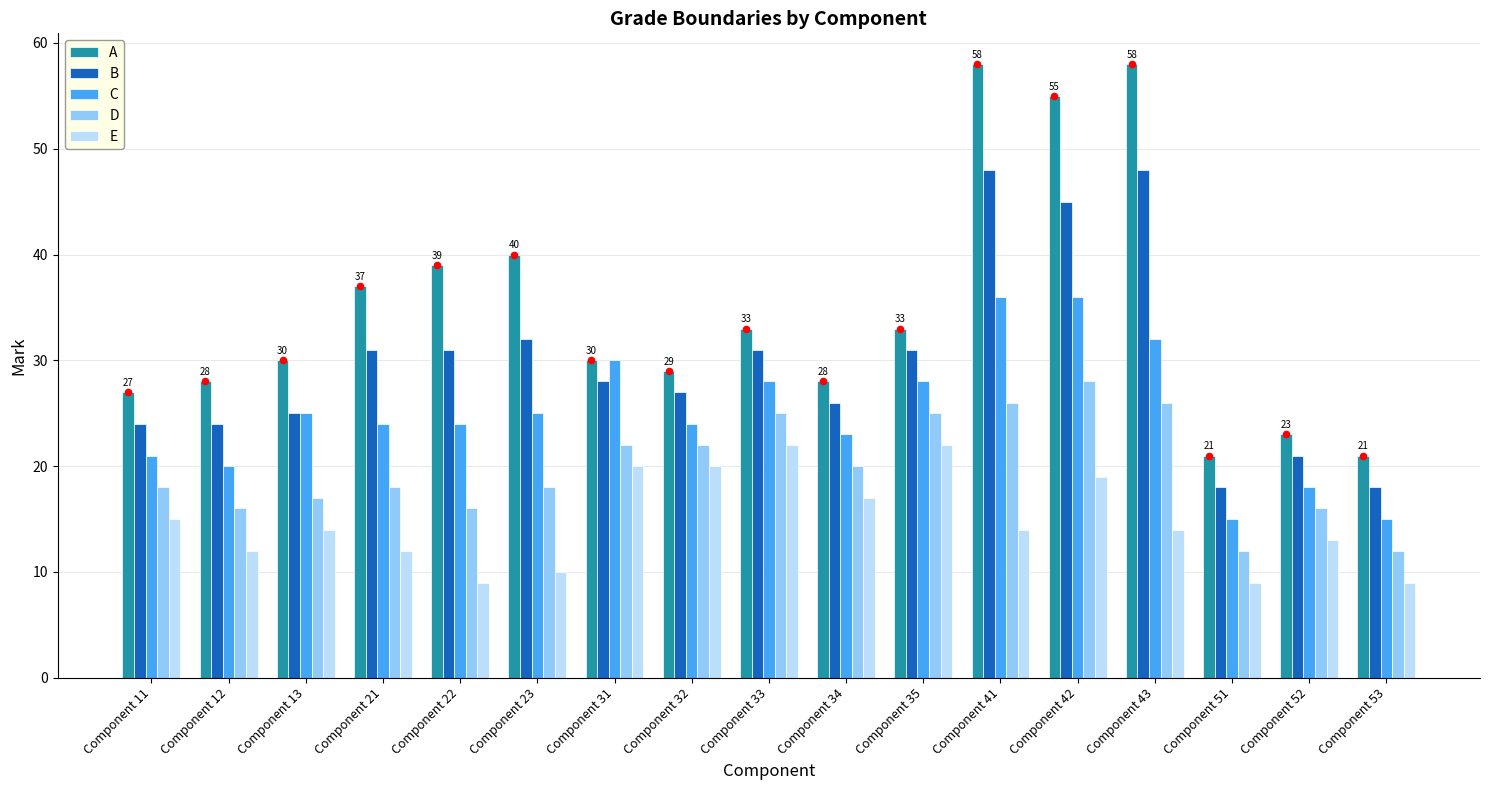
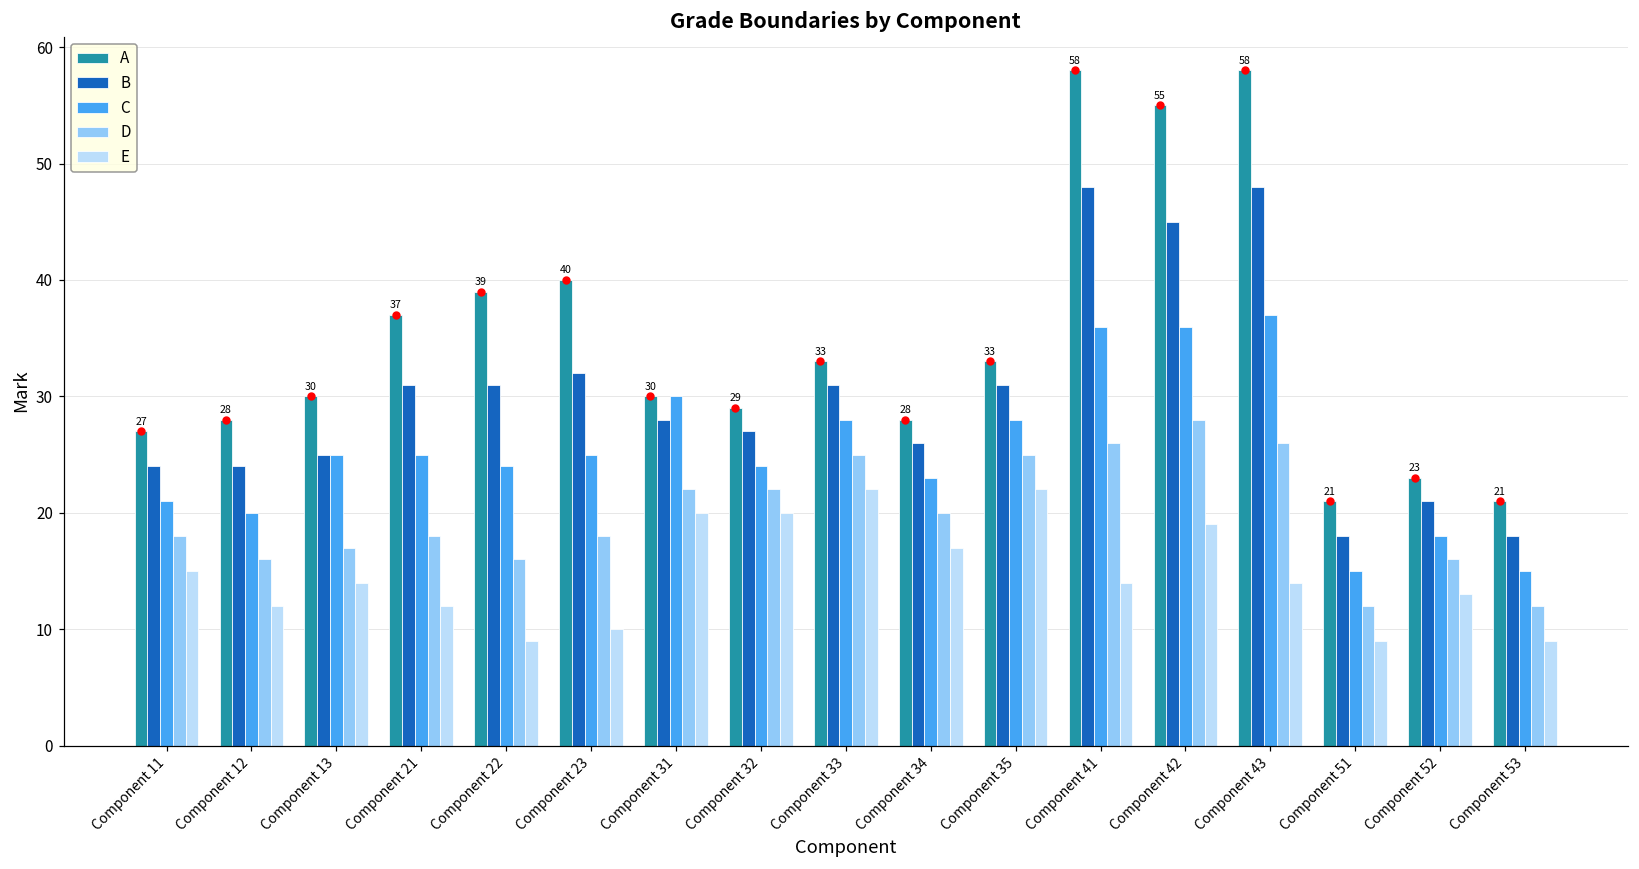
  {
    "C": {
      "Component 11": 21,
      "Component 12": 20,
      "Component 13": 25,
-     "Component 21": 24,
+     "Component 21": 25,
      "Component 22": 24,
      "Component 23": 25,
      "Component 32": 24,
      "Component 33": 28,
      "Component 34": 23,
      "Component 35": 28,
      "Component 41": 36,
      "Component 42": 36,
-     "Component 43": 32,
+     "Component 43": 37,
      "Component 51": 15,
      "Component 52": 18,
      "Component 53": 15
    }
  }
